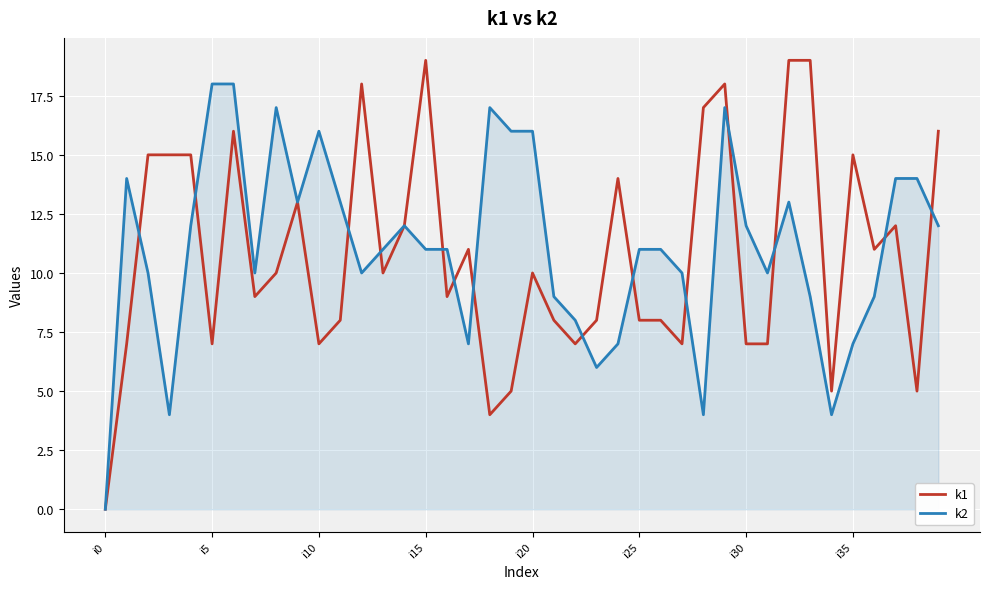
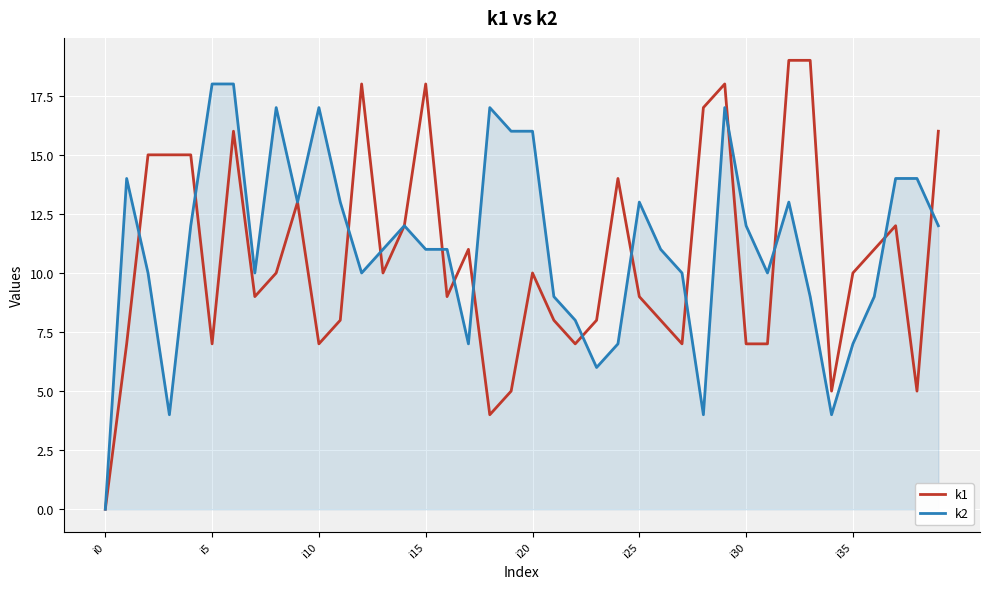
  {
    "k1": {
      "i5": 7,
      "i10": 7,
-     "i15": 19,
+     "i15": 18,
      "i20": 10,
-     "i25": 8,
+     "i25": 9,
      "i30": 7,
-     "i35": 15
+     "i35": 10
    },
    "k2": {
      "i5": 18,
-     "i10": 16,
+     "i10": 17,
      "i15": 11,
      "i20": 16,
-     "i25": 11,
+     "i25": 13,
      "i30": 12,
      "i35": 7
    }
  }
